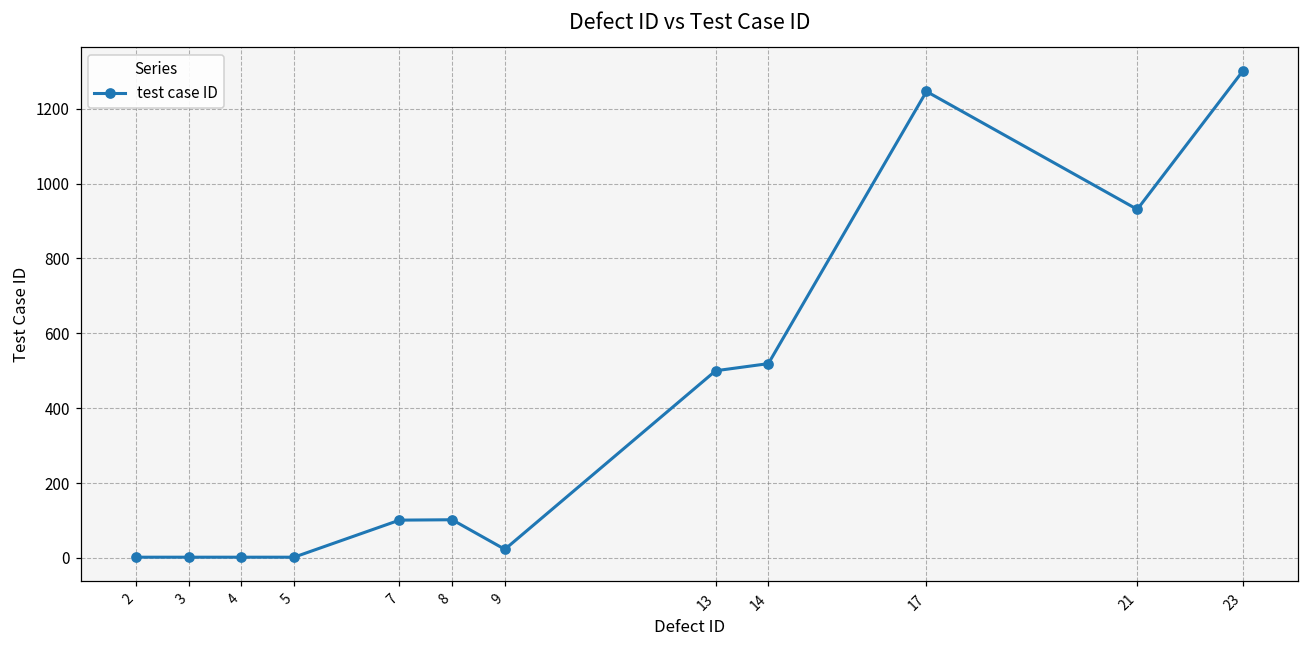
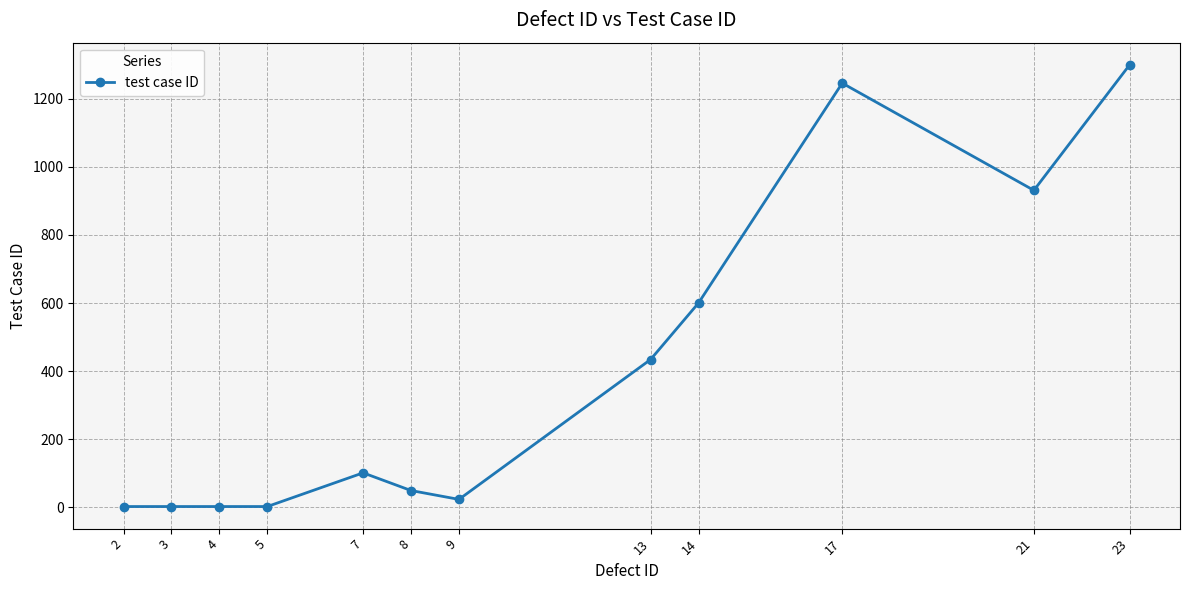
  {
    "2": 0,
    "3": 0,
    "4": 0,
    "5": 0,
    "7": 100,
-   "8": 100,
+   "8": 50,
    "9": 20,
-   "13": 500,
-   "14": 520,
+   "13": 430,
+   "14": 600,
    "17": 1250,
    "21": 930,
    "23": 1300
  }
